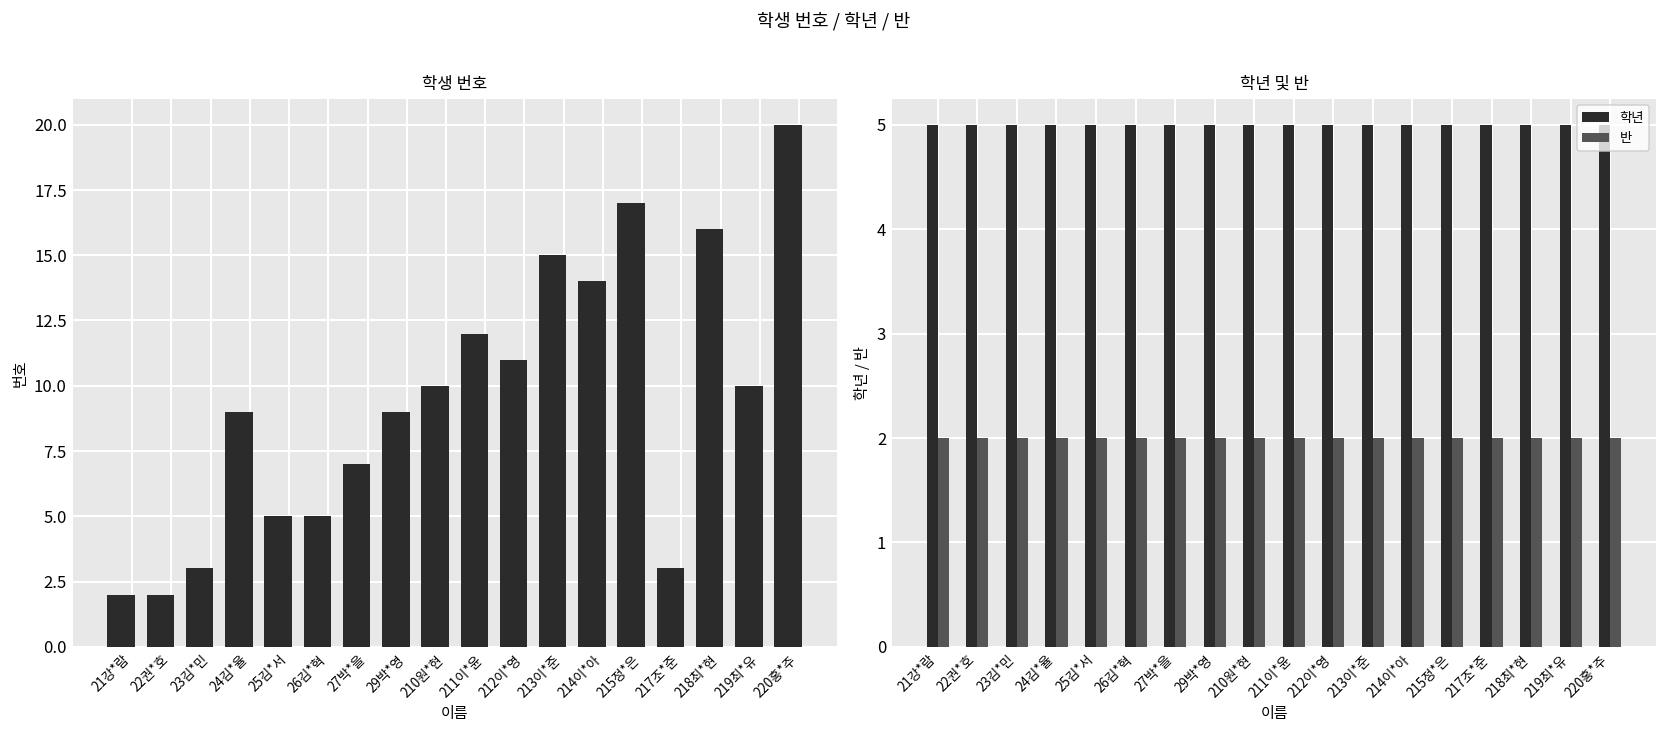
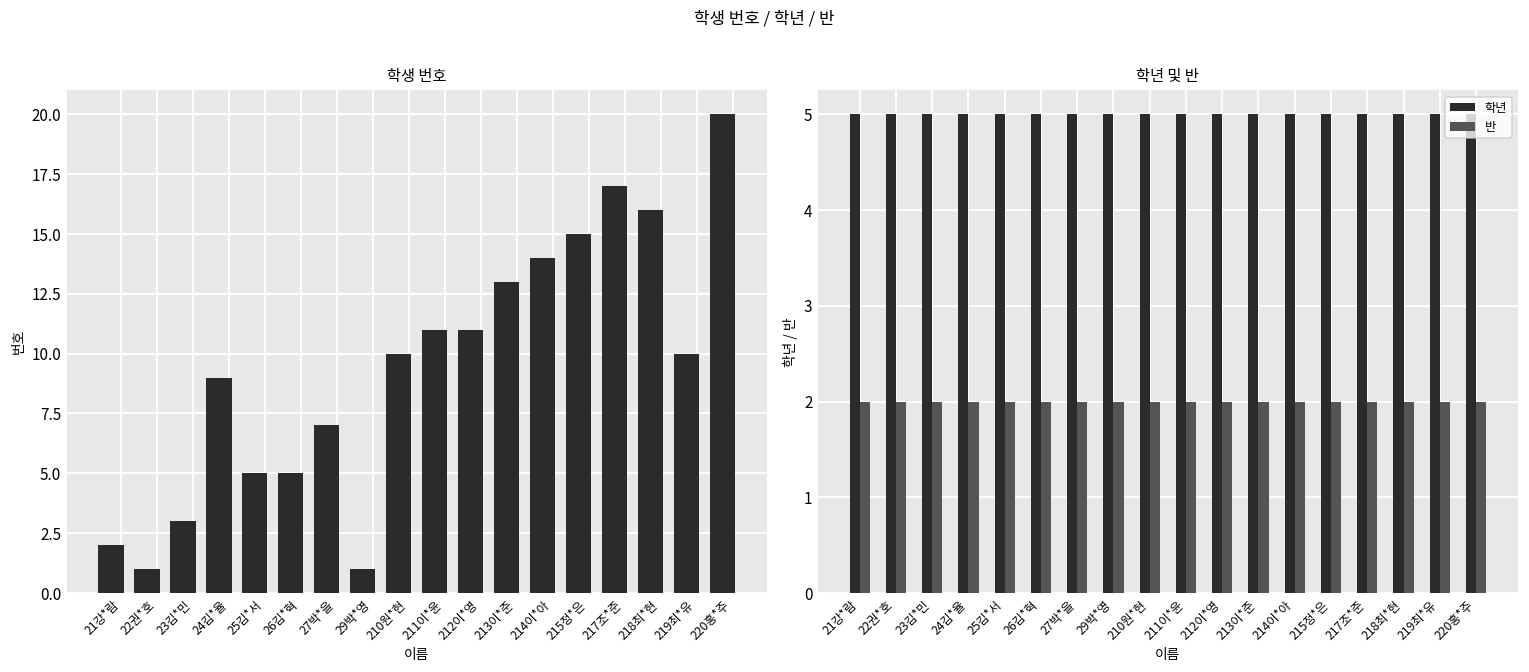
  {
    "학생 번호": {
      "21강*람": 2,
-     "22권*호": 2,
+     "22권*호": 1,
      "23김*민": 3,
      "24김*율": 9,
      "25김*서": 5,
      "26김*혁": 5,
      "27박*을": 7,
-     "29박*영": 9,
+     "29박*영": 1,
      "210원*현": 10,
-     "211이*윤": 12,
+     "211이*윤": 11,
      "212이*영": 11,
-     "213이*준": 15,
+     "213이*준": 13,
      "214이*아": 14,
-     "215정*은": 17,
-     "217조*준": 3,
+     "215정*은": 15,
+     "217조*준": 17,
      "218최*현": 16,
      "219최*유": 10,
      "220홍*주": 20
    },
    "학년 및 반": {
      "학년": {
        "21강*람": 5.0,
        "22권*호": 5.0,
        "23김*민": 5.0,
        "24김*율": 5.0,
        "25김*서": 5.0,
        "26김*혁": 5.0,
        "27박*을": 5.0,
        "29박*영": 5.0,
        "210원*현": 5.0,
        "211이*윤": 5.0,
        "212이*영": 5.0,
        "213이*준": 5.0,
        "214이*아": 5.0,
        "215정*은": 5.0,
        "217조*준": 5.0,
        "218최*현": 5.0,
        "219최*유": 5.0
      },
      "반": {
        "21강*람": 2.0,
        "22권*호": 2.0,
        "23김*민": 2.0,
        "24김*율": 2.0,
        "25김*서": 2.0,
        "26김*혁": 2.0,
        "27박*을": 2.0,
        "29박*영": 2.0,
        "210원*현": 2.0,
        "211이*윤": 2.0,
        "212이*영": 2.0,
        "213이*준": 2.0,
        "214이*아": 2.0,
        "215정*은": 2.0,
        "217조*준": 2.0,
        "218최*현": 2.0,
        "219최*유": 2.0,
        "220홍*주": 2.0
      }
    }
  }
